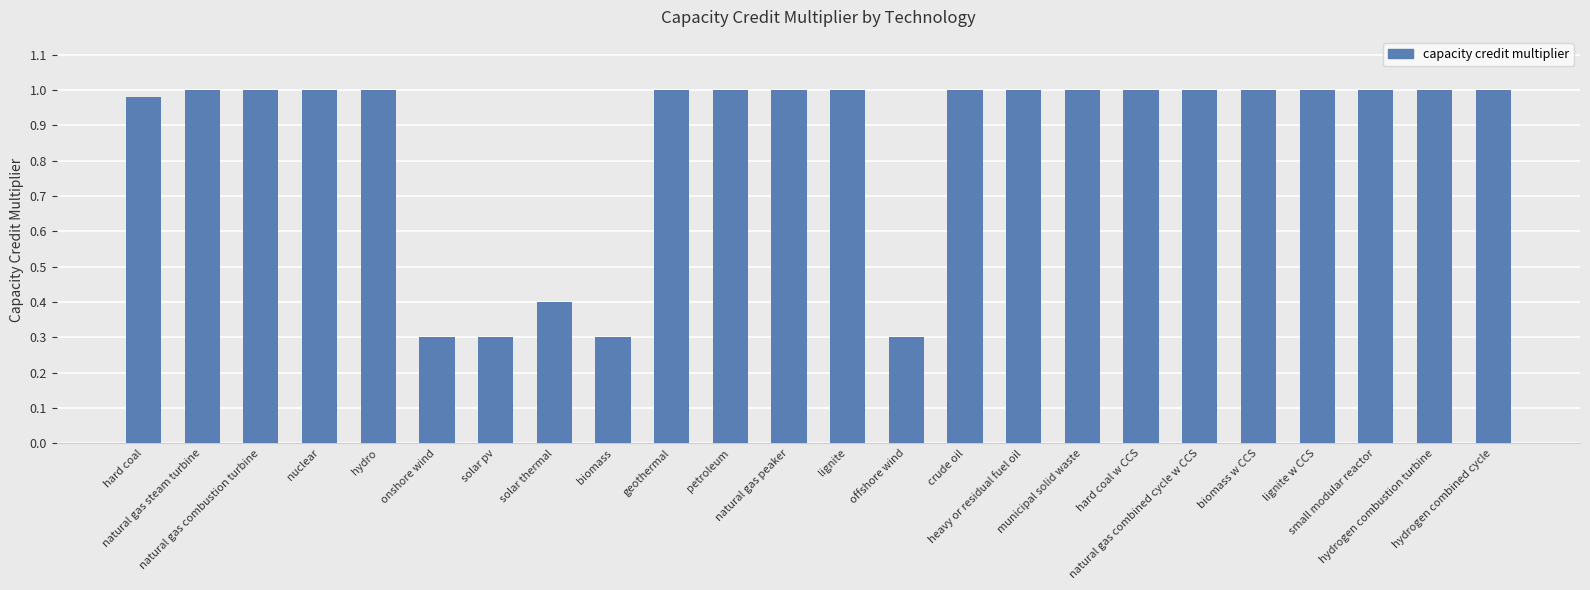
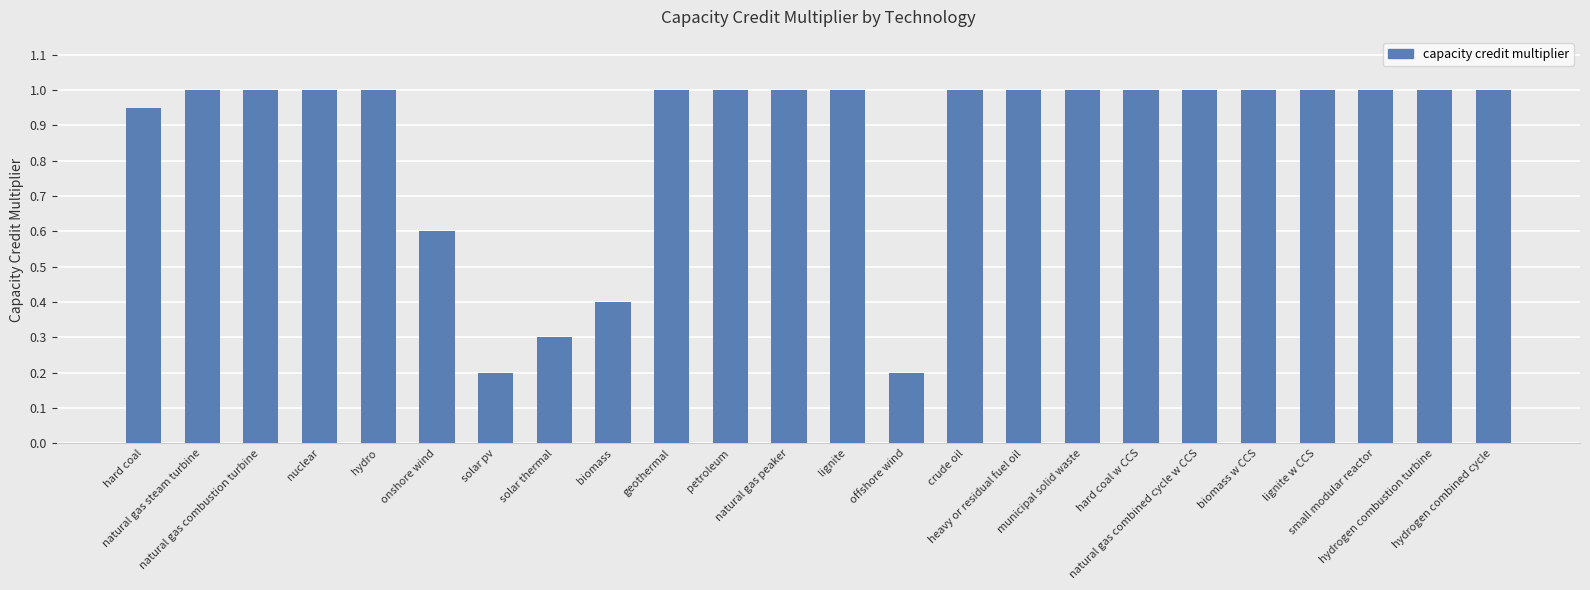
  {
-   "hard coal": 0.98,
+   "hard coal": 0.95,
    "natural gas steam turbine": 1.00,
    "natural gas combustion turbine": 1.00,
    "nuclear": 1.00,
    "hydro": 1.00,
-   "onshore wind": 0.3,
-   "solar pv": 0.3,
-   "solar thermal": 0.4,
-   "biomass": 0.3,
+   "onshore wind": 0.6,
+   "solar pv": 0.2,
+   "solar thermal": 0.3,
+   "biomass": 0.4,
    "geothermal": 1.00,
    "petroleum": 1.00,
    "natural gas peaker": 1.00,
    "lignite": 1.00,
-   "offshore wind": 0.3,
+   "offshore wind": 0.2,
    "crude oil": 1.00,
    "heavy or residual fuel oil": 1.00,
    "municipal solid waste": 1.00,
    "hard coal w CCS": 1.00,
    "natural gas combined cycle w CCS": 1.00,
    "biomass w CCS": 1.00,
    "lignite w CCS": 1.00,
    "small modular reactor": 1.00,
    "hydrogen combustion turbine": 1.00,
    "hydrogen combined cycle": 1.00
  }
